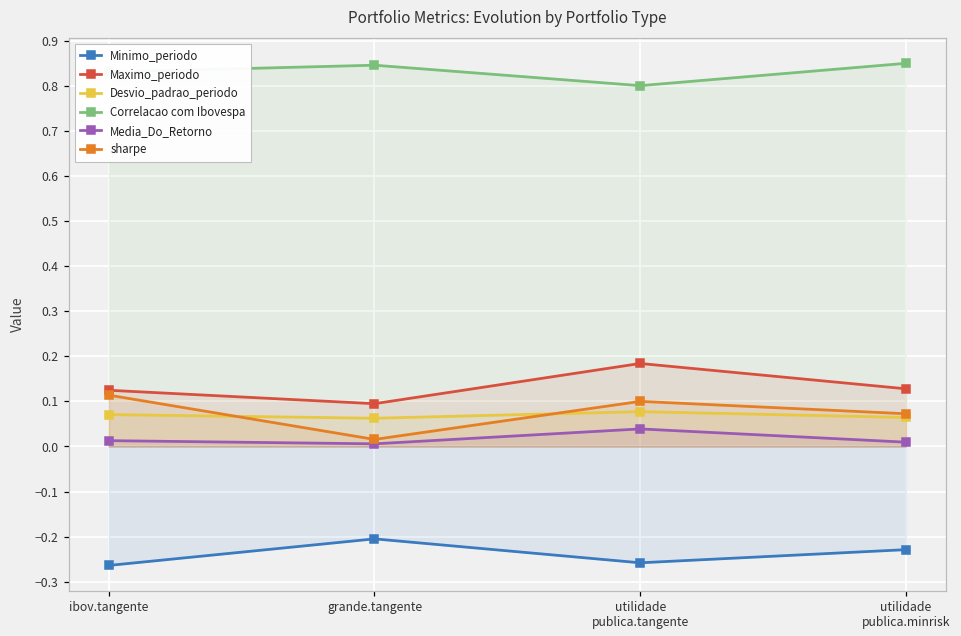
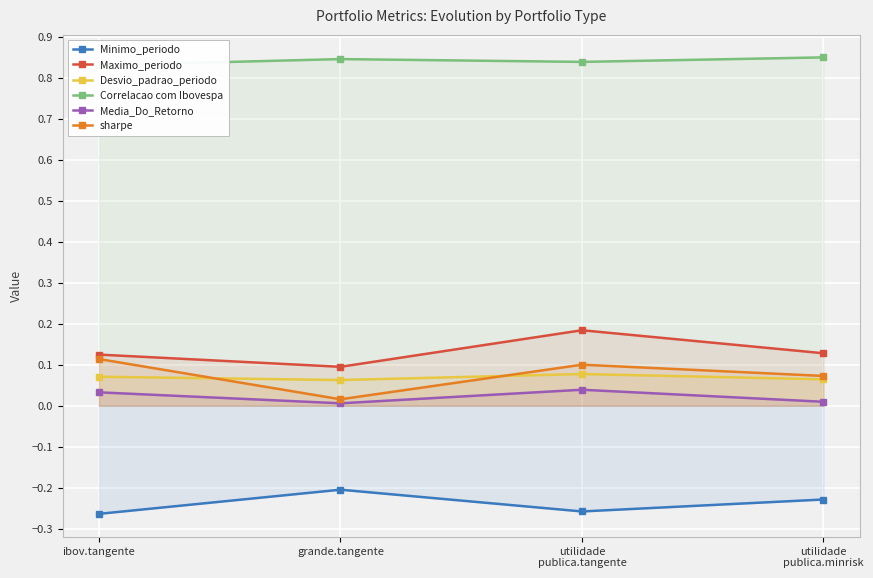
  {
    "Desvio_padrao_periodo": {
      "ibov.tangente": 0.07,
      "grande.tangente": 0.06,
      "utilidade publica.tangente": 0.08,
      "utilidade publica.minrisk": 0.06
    },
    "Correlacao com Ibovespa": {
      "grande.tangente": 0.85,
-     "utilidade publica.tangente": 0.80,
+     "utilidade publica.tangente": 0.84,
      "utilidade publica.minrisk": 0.85
    },
    "Media_Do_Retorno": {
-     "ibov.tangente": 0.01,
+     "ibov.tangente": 0.03,
      "utilidade publica.tangente": 0.04,
      "utilidade publica.minrisk": 0.01
    }
  }
